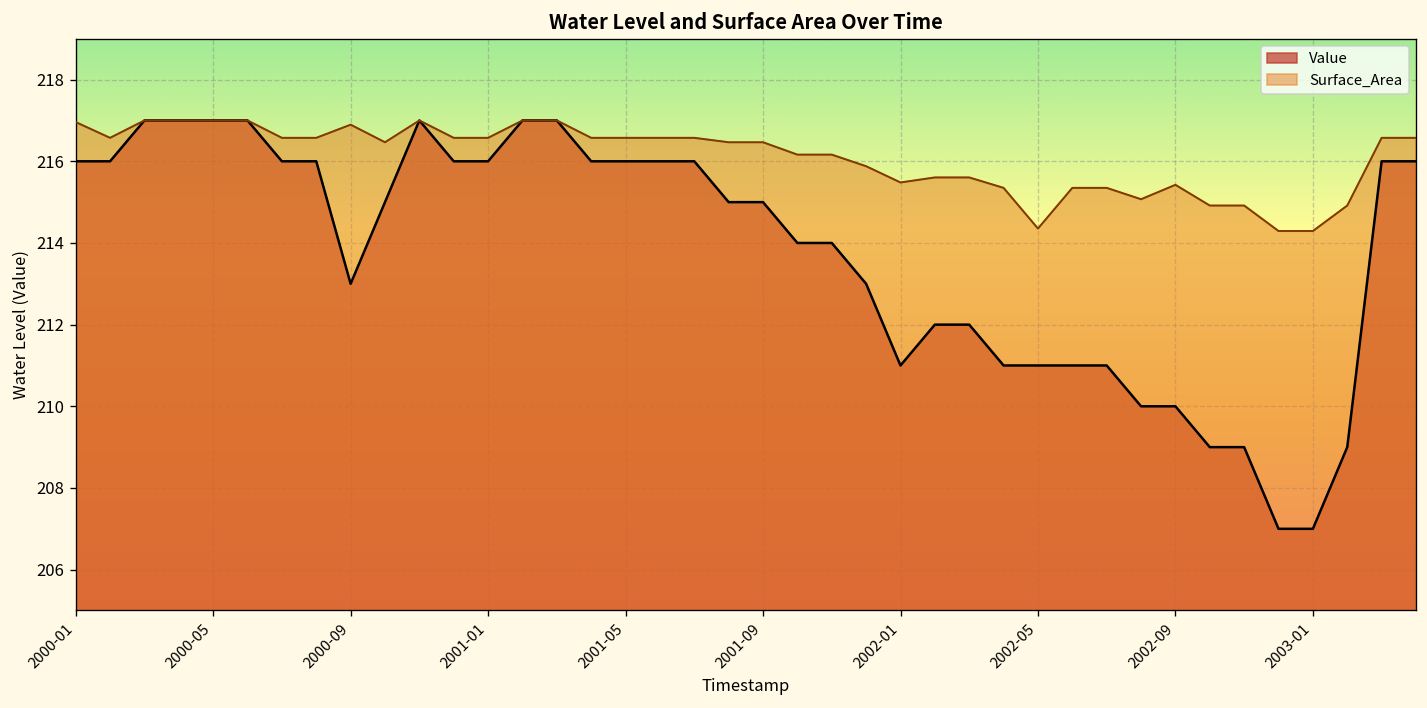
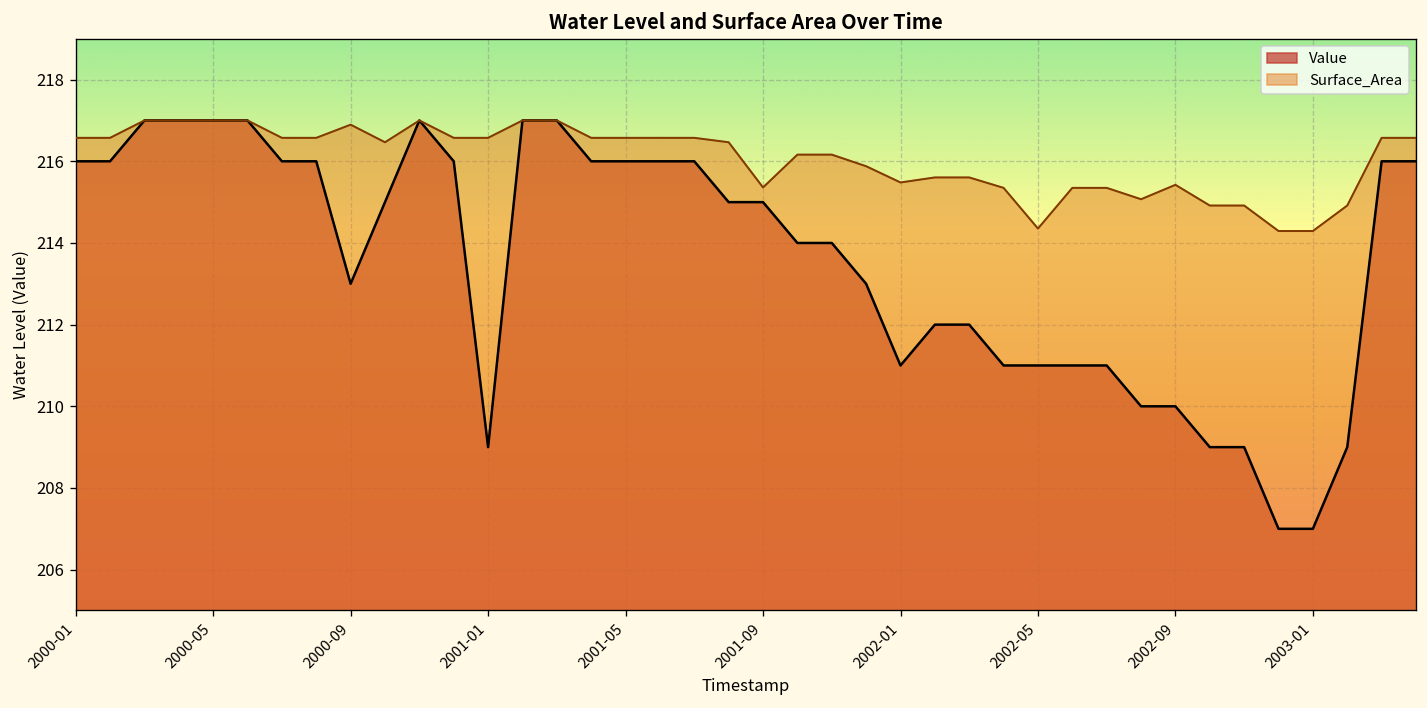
  {
    "Value": {
      "2000-01": 216,
      "2000-09": 213,
-     "2001-01": 216,
+     "2001-01": 209,
      "2001-05": 216,
      "2001-09": 215,
      "2002-01": 211,
      "2002-05": 211,
      "2002-09": 210,
      "2003-01": 207
    },
    "Surface_Area": {
-     "2000-01": 217.0,
+     "2000-01": 216.6,
      "2000-09": 216.9,
      "2001-01": 216.6,
      "2001-05": 216.6,
-     "2001-09": 216.5,
+     "2001-09": 215.4,
      "2002-01": 215.5,
      "2002-05": 214.4,
      "2002-09": 215.4,
      "2003-01": 214.3
    }
  }
